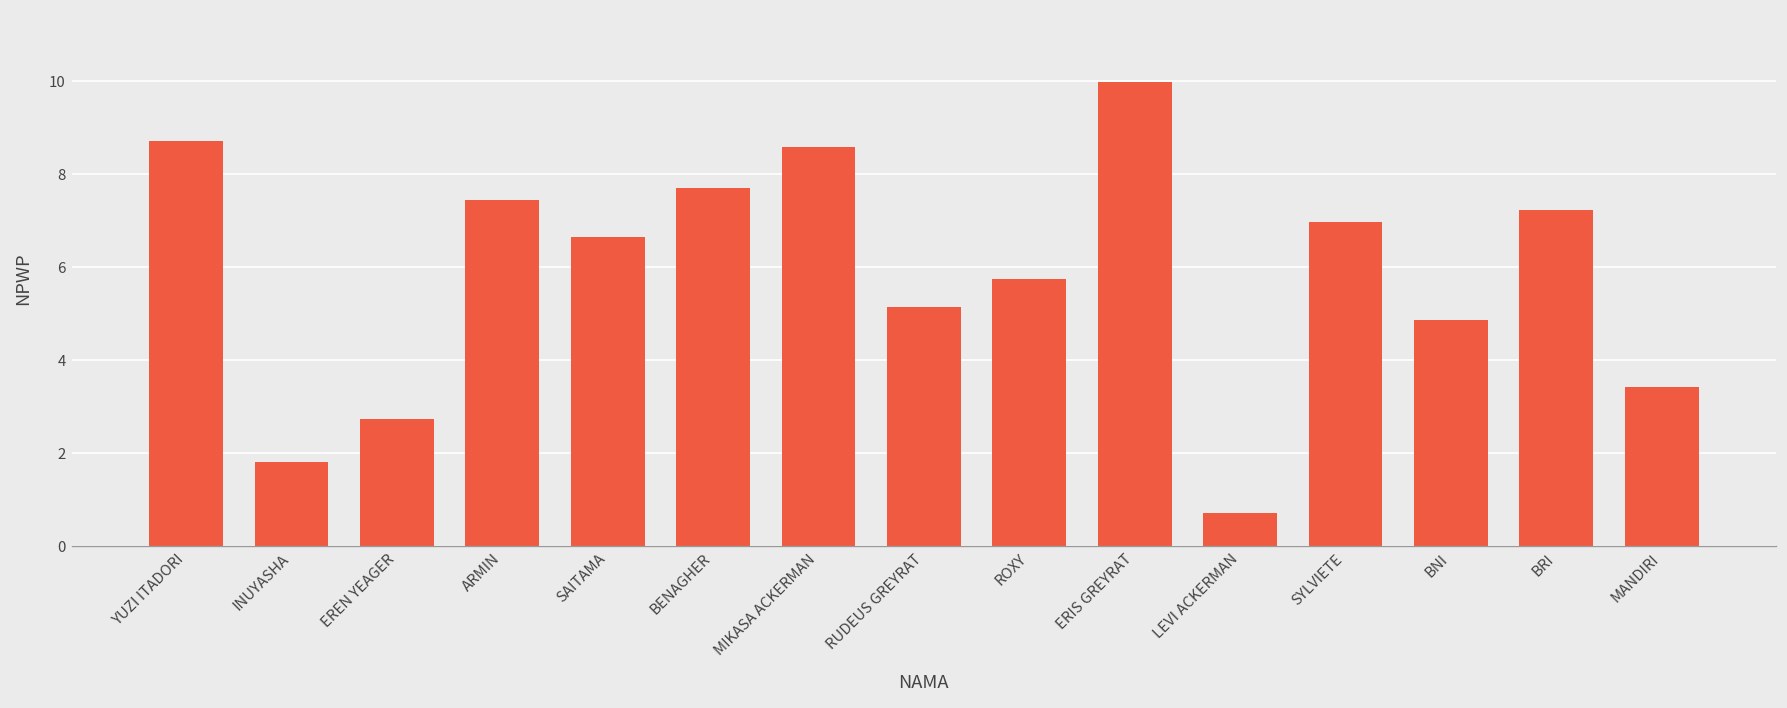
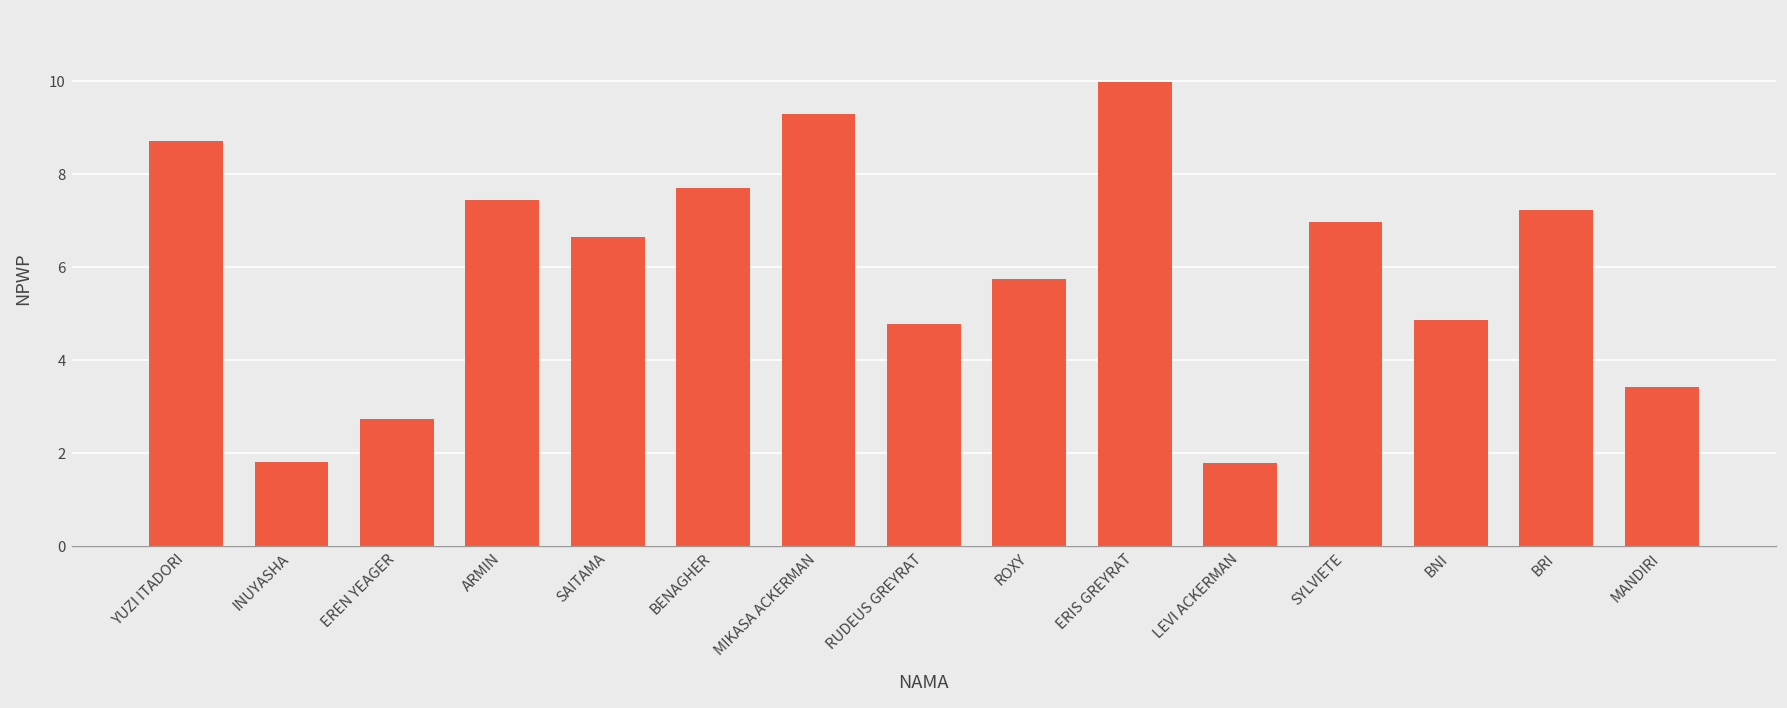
  {
    "YUZI ITADORI": 8.7,
    "INUYASHA": 1.8,
    "EREN YEAGER": 2.7,
    "ARMIN": 7.4,
    "SAITAMA": 6.7,
    "BENAGHER": 7.7,
-   "MIKASA ACKERMAN": 8.6,
-   "RUDEUS GREYRAT": 5.1,
+   "MIKASA ACKERMAN": 9.3,
+   "RUDEUS GREYRAT": 4.8,
    "ROXY": 5.7,
    "ERIS GREYRAT": 10.0,
-   "LEVI ACKERMAN": 0.7,
+   "LEVI ACKERMAN": 1.8,
    "SYLVIETE": 7.0,
    "BNI": 4.9,
    "BRI": 7.2,
    "MANDIRI": 3.4
  }
